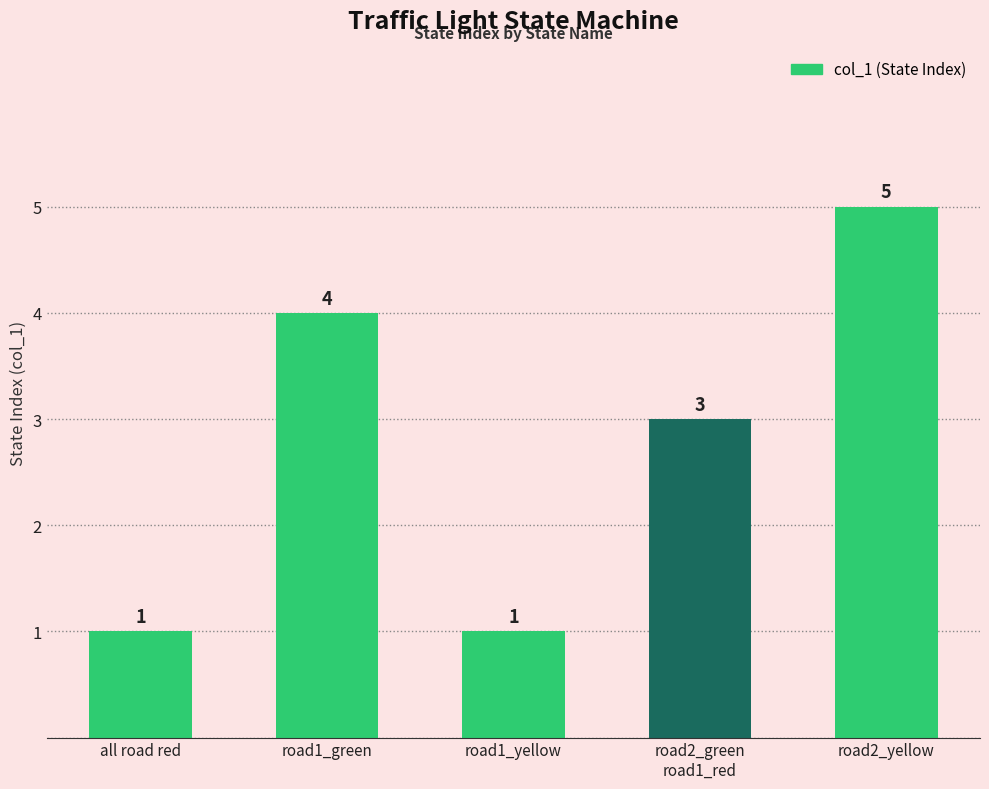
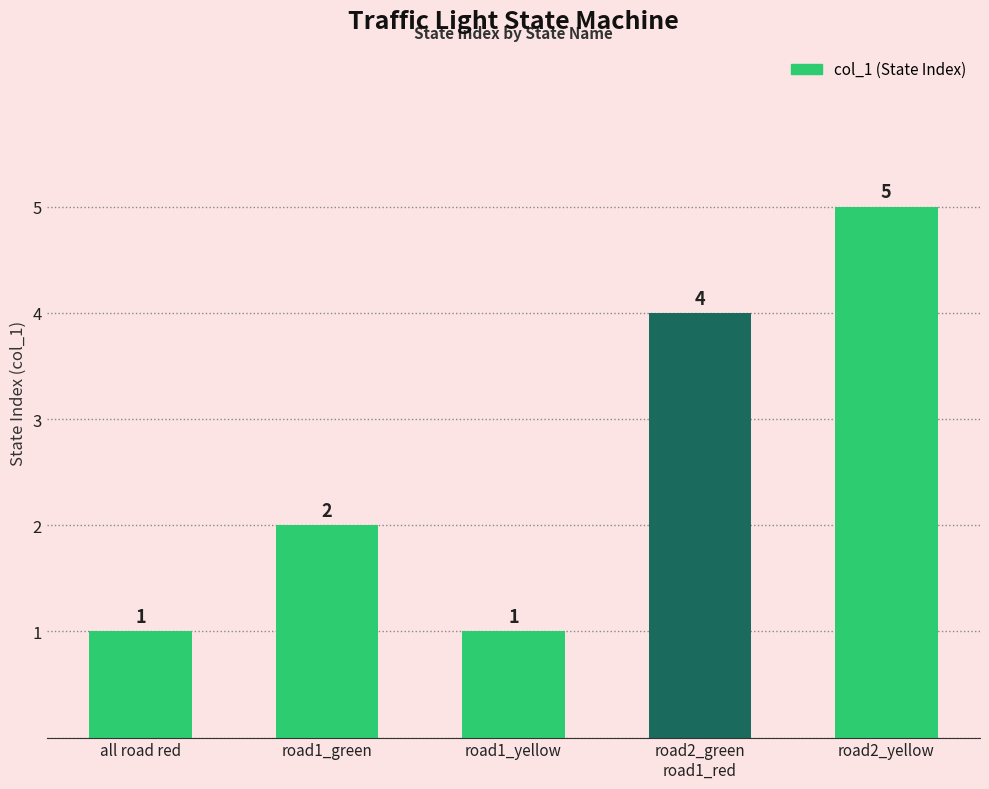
  {
    "all road red": 1,
-   "road1_green": 4,
+   "road1_green": 2,
    "road1_yellow": 1,
-   "road2_green road1_red": 3,
+   "road2_green road1_red": 4,
    "road2_yellow": 5
  }
